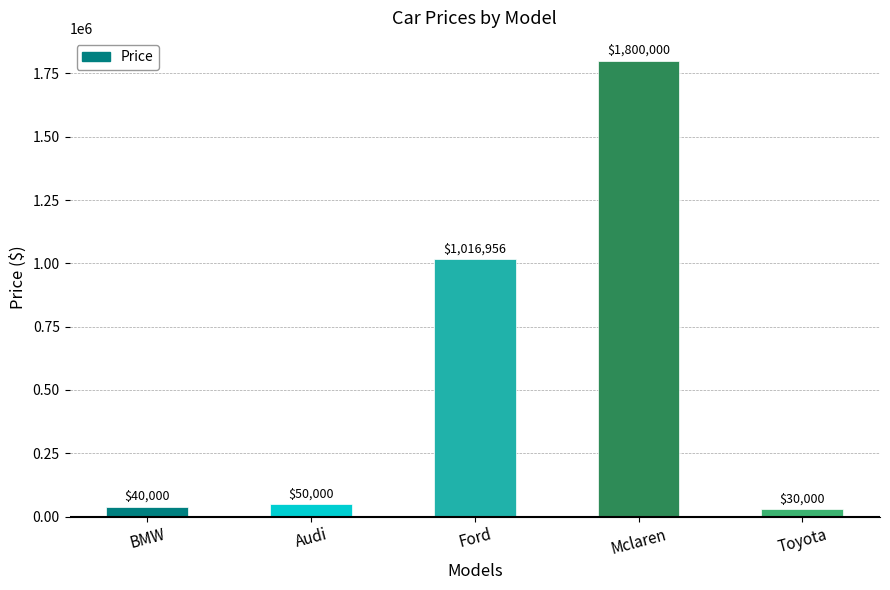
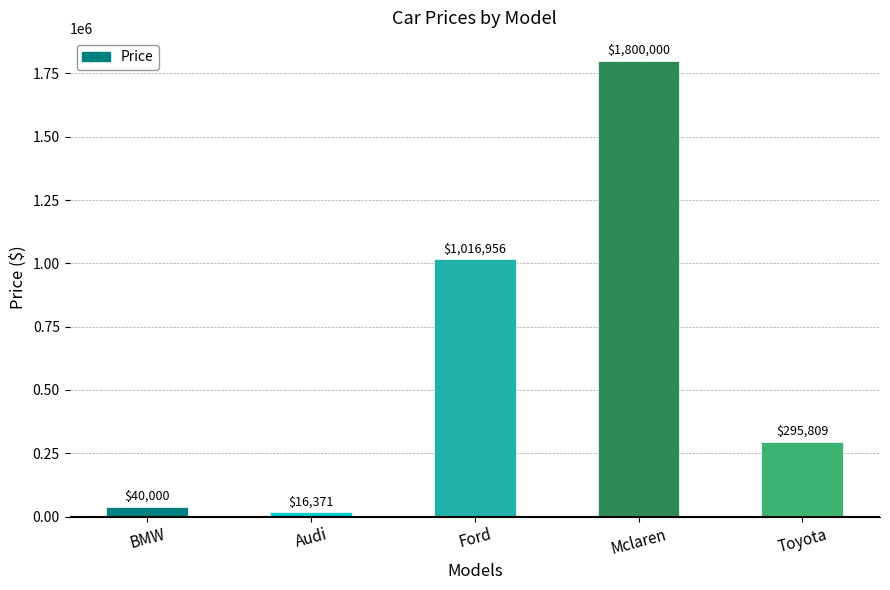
  {
    "BMW": "$40,000",
-   "Audi": "$50,000",
+   "Audi": "$16,371",
    "Ford": "$1,016,956",
    "Mclaren": "$1,800,000",
-   "Toyota": "$30,000"
+   "Toyota": "$295,809"
  }
